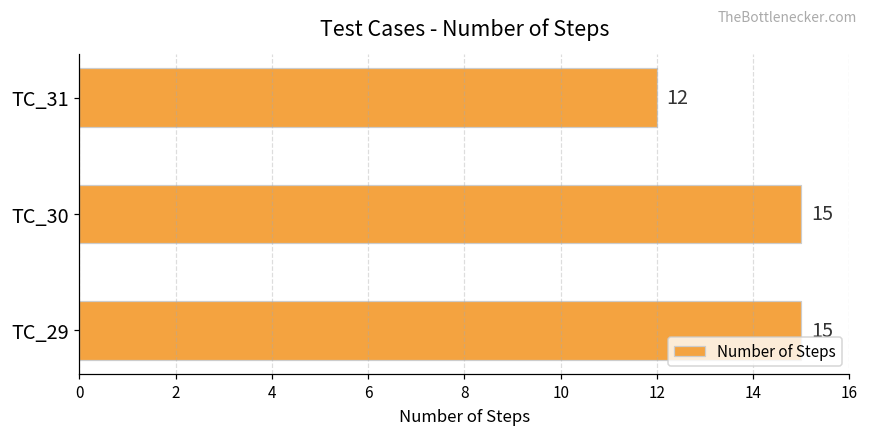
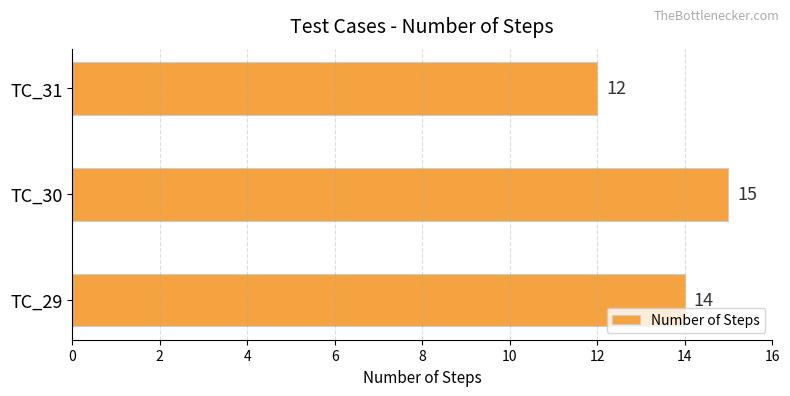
  {
    "TC_31": 12,
    "TC_30": 15,
-   "TC_29": 15
+   "TC_29": 14
  }
